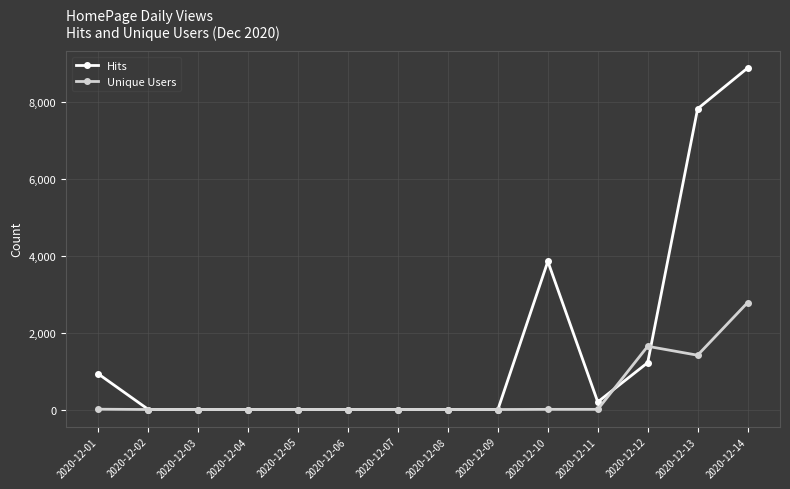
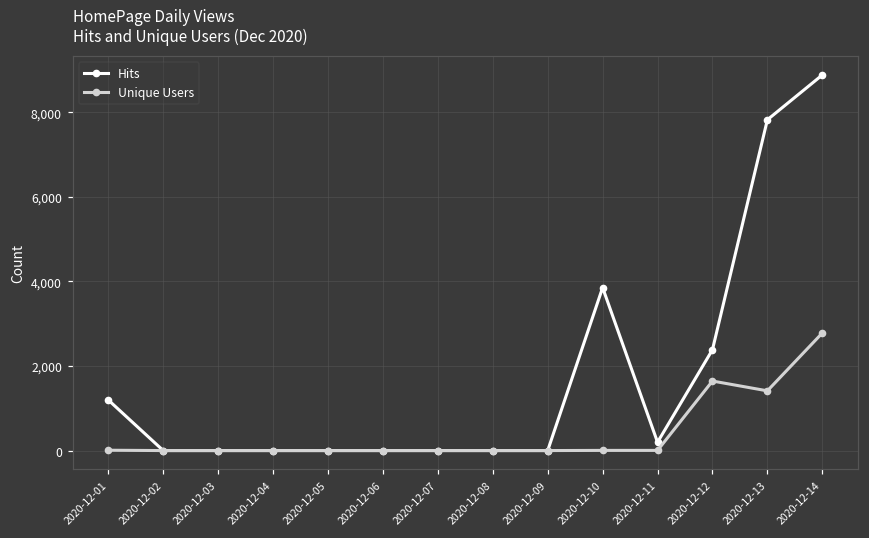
  {
    "Hits": {
-     "2020-12-01": "900",
+     "2020-12-01": "1,200",
      "2020-12-10": "3,900",
      "2020-12-11": "200",
-     "2020-12-12": "1,200",
+     "2020-12-12": "2,400",
      "2020-12-13": "7,800",
      "2020-12-14": "8,900"
    },
    "Unique Users": {
      "2020-12-01": "0",
      "2020-12-10": "0",
      "2020-12-11": "0",
      "2020-12-12": "1,600",
      "2020-12-13": "1,400",
      "2020-12-14": "2,800"
    }
  }
